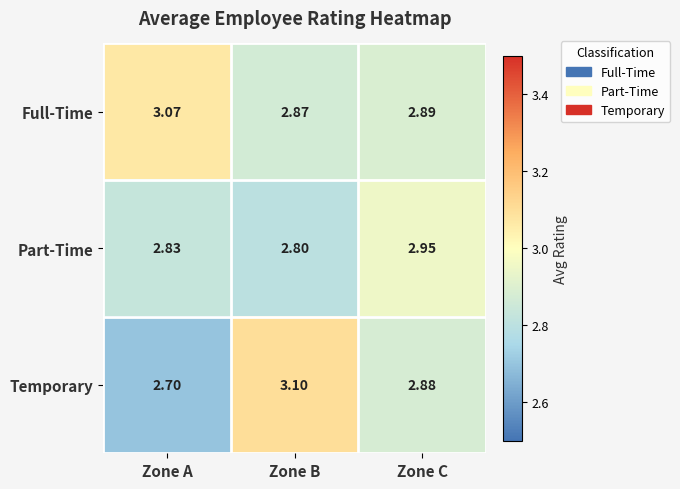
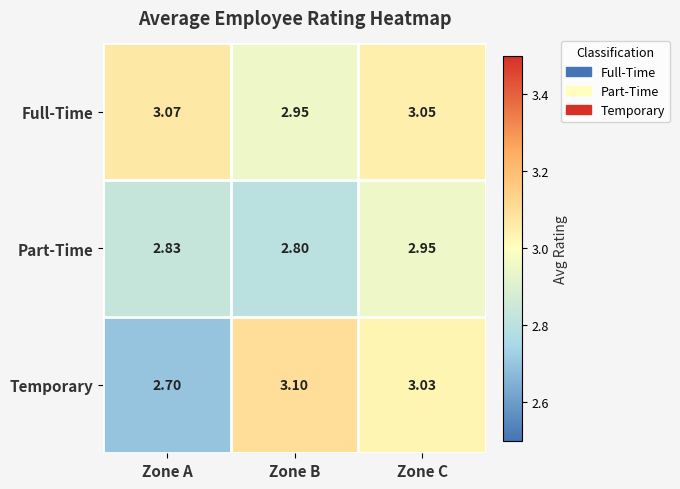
  {
    "Full-Time": {
      "Zone A": 3.07,
-     "Zone B": 2.87,
-     "Zone C": 2.89
+     "Zone B": 2.95,
+     "Zone C": 3.05
    },
    "Part-Time": {
      "Zone A": 2.83,
      "Zone B": 2.80,
      "Zone C": 2.95
    },
    "Temporary": {
      "Zone A": 2.70,
      "Zone B": 3.10,
-     "Zone C": 2.88
+     "Zone C": 3.03
    }
  }
